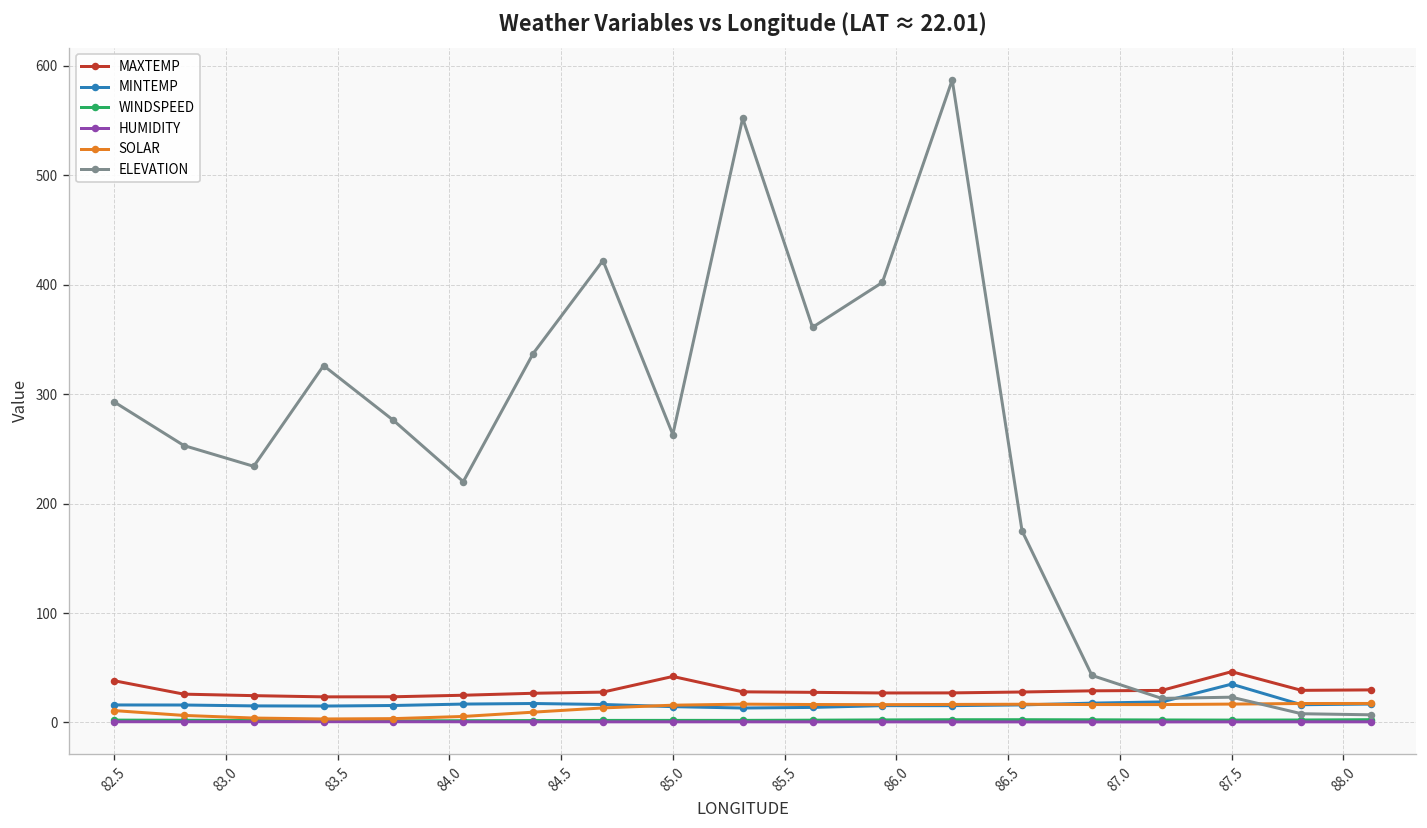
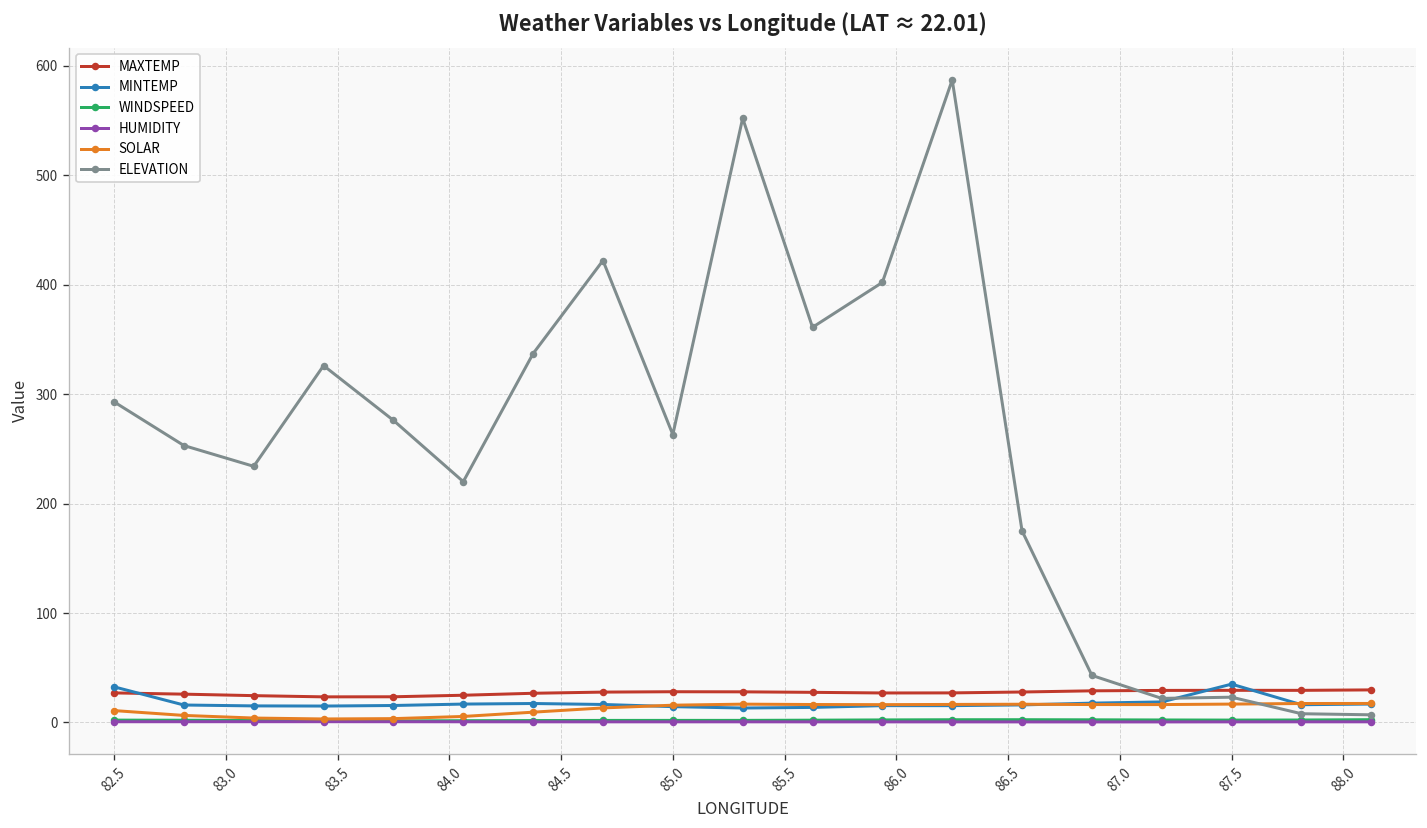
  {
    "MAXTEMP": {
-     "82.5": 40,
-     "85.0": 40,
-     "87.5": 50
+     "82.5": 30,
+     "85.0": 30,
+     "87.5": 30
    },
    "MINTEMP": {
-     "82.5": 20,
+     "82.5": 30,
      "87.5": 40
    },
    "SOLAR": {
      "82.5": 10,
      "87.5": 20
    },
    "ELEVATION": {
      "82.5": 290,
      "85.0": 260,
      "87.5": 20
    }
  }
